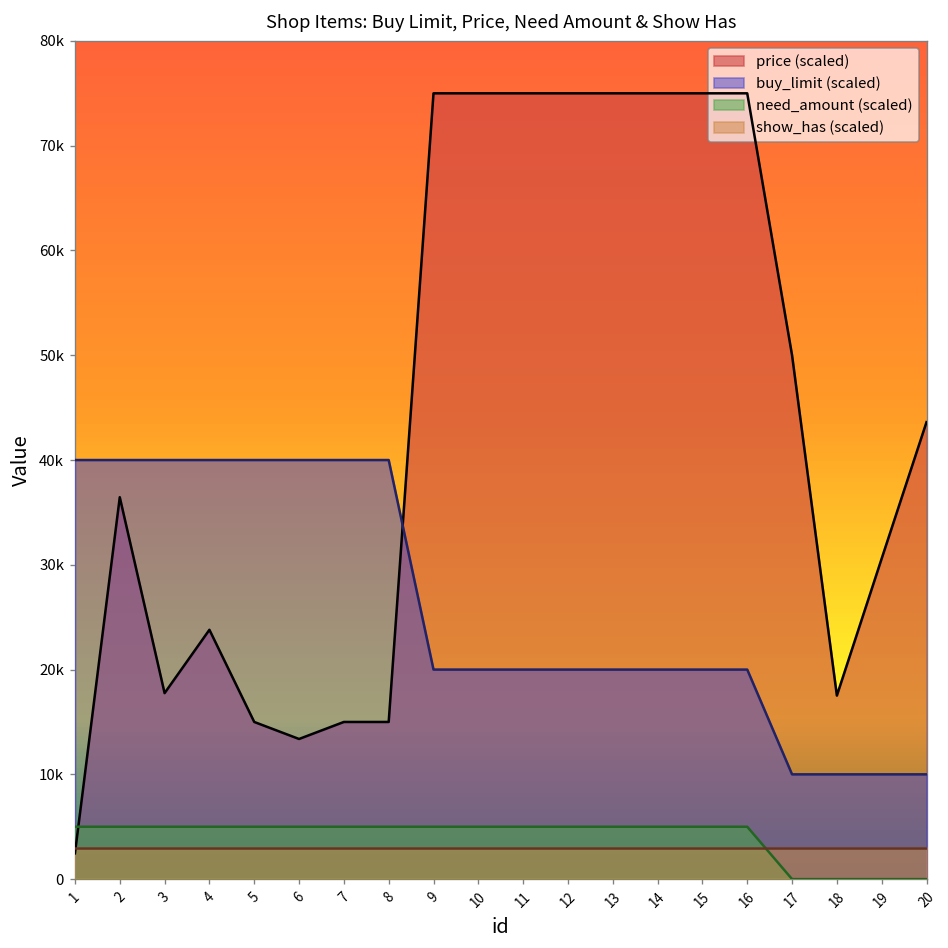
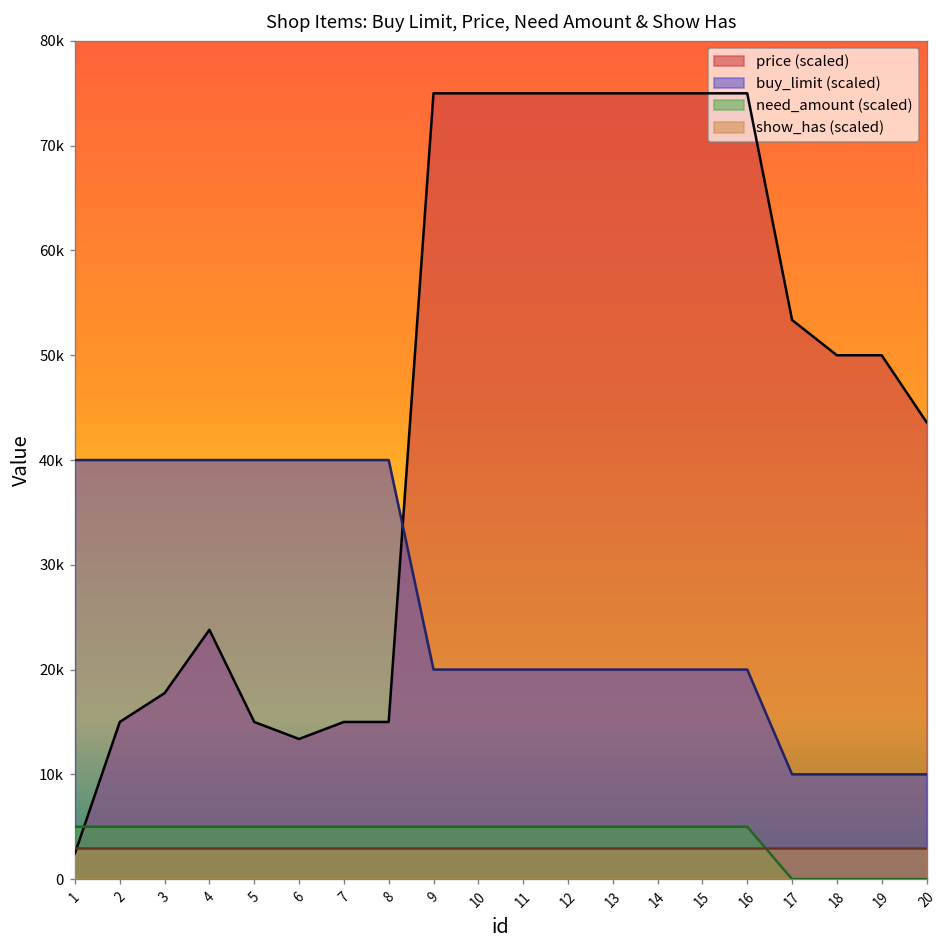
  {
    "price (scaled)": {
      "1": 2000,
-     "2": 36000,
+     "2": 15000,
      "3": 18000,
      "4": 24000,
      "5": 15000,
      "6": 13000,
      "7": 15000,
      "8": 15000,
      "9": 75000,
      "10": 75000,
      "11": 75000,
      "12": 75000,
      "13": 75000,
      "14": 75000,
      "15": 75000,
-     "17": 50000,
-     "18": 18000,
-     "19": 31000,
+     "17": 53000,
+     "18": 50000,
+     "19": 50000,
      "20": 44000
    },
    "buy_limit (scaled)": {
      "1": 40000,
      "2": 40000,
      "3": 40000,
      "4": 40000,
      "5": 40000,
      "6": 40000,
      "7": 40000,
      "8": 40000,
      "9": 20000,
      "10": 20000,
      "11": 20000,
      "12": 20000,
      "13": 20000,
      "14": 20000,
      "15": 20000,
      "16": 20000,
      "17": 10000,
      "18": 10000,
      "19": 10000,
      "20": 10000
    },
    "need_amount (scaled)": {
      "1": 5000,
      "2": 5000,
      "3": 5000,
      "4": 5000,
      "5": 5000,
      "6": 5000,
      "7": 5000,
      "8": 5000,
      "9": 5000,
      "10": 5000,
      "11": 5000,
      "12": 5000,
      "13": 5000,
      "14": 5000,
      "15": 5000,
      "16": 5000,
      "17": 0,
      "18": 0,
      "19": 0,
      "20": 0
    },
    "show_has (scaled)": {
      "1": 3000,
      "2": 3000,
      "3": 3000,
      "4": 3000,
      "5": 3000,
      "6": 3000,
      "7": 3000,
      "8": 3000,
      "9": 3000,
      "10": 3000,
      "11": 3000,
      "12": 3000,
      "13": 3000,
      "14": 3000,
      "15": 3000,
      "16": 3000,
      "17": 3000,
      "18": 3000,
      "19": 3000,
      "20": 3000
    }
  }
